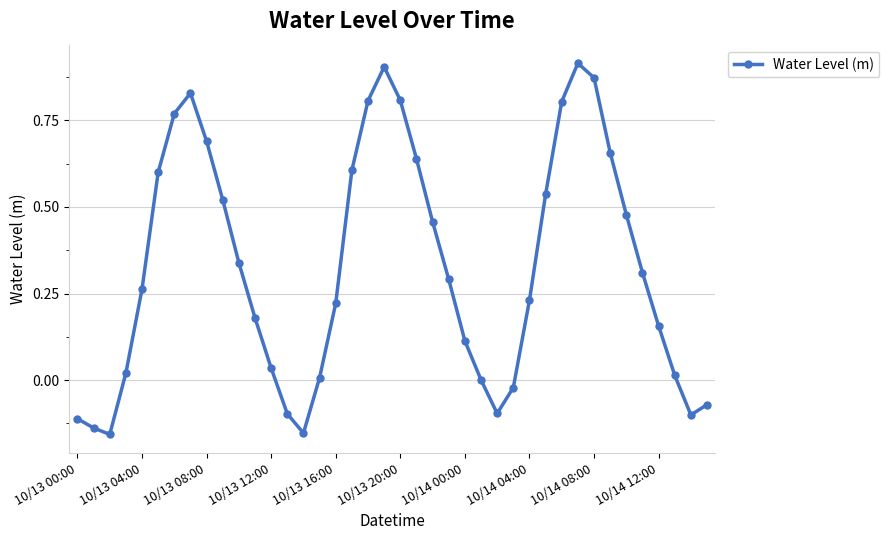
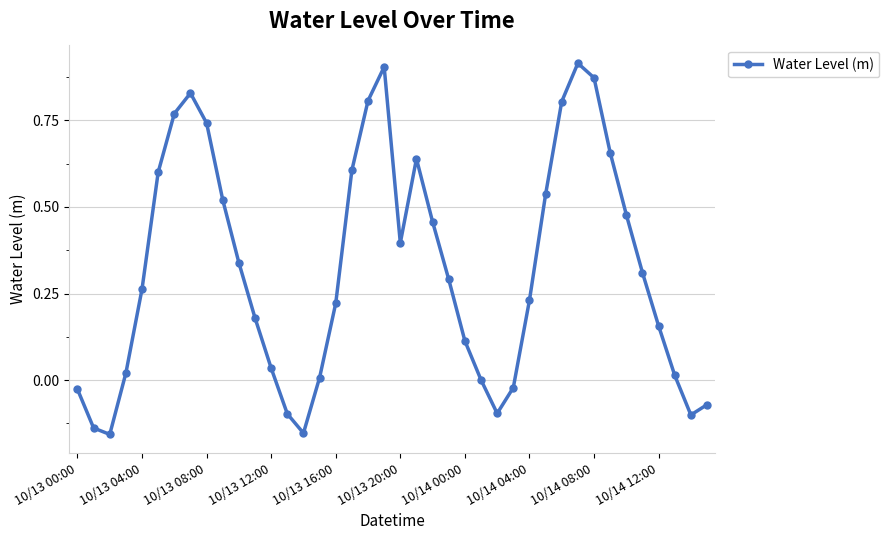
  {
-   "10/13 00:00": -0.11,
+   "10/13 00:00": -0.03,
    "10/13 04:00": 0.26,
-   "10/13 08:00": 0.69,
+   "10/13 08:00": 0.74,
    "10/13 12:00": 0.03,
    "10/13 16:00": 0.22,
-   "10/13 20:00": 0.81,
+   "10/13 20:00": 0.40,
    "10/14 00:00": 0.11,
    "10/14 04:00": 0.23,
    "10/14 08:00": 0.87,
    "10/14 12:00": 0.16
  }
